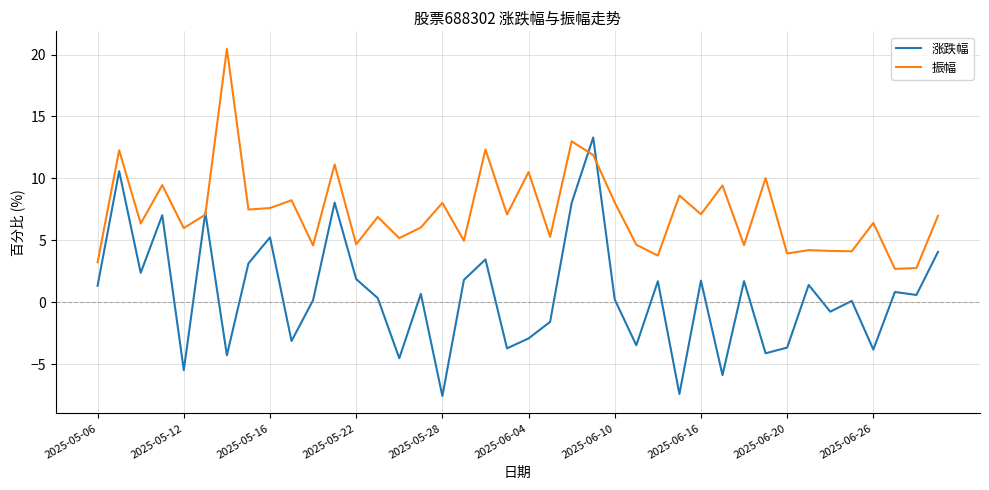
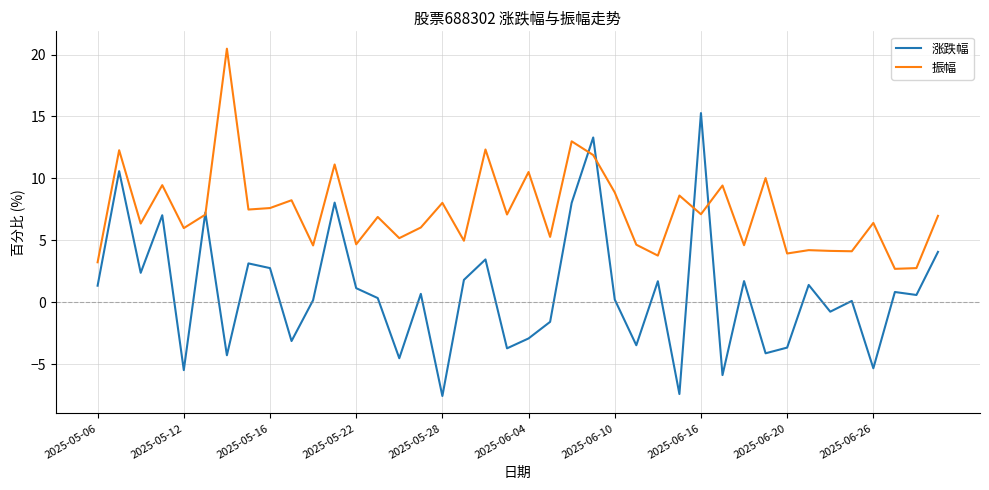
  {
    "涨跌幅": {
      "2025-05-06": 1.3,
      "2025-05-12": -5.5,
-     "2025-05-16": 5.2,
-     "2025-05-22": 1.9,
+     "2025-05-16": 2.8,
+     "2025-05-22": 1.1,
      "2025-05-28": -7.6,
      "2025-06-04": -2.9,
      "2025-06-10": 0.2,
-     "2025-06-16": 1.7,
+     "2025-06-16": 15.3,
      "2025-06-20": -3.7,
-     "2025-06-26": -3.8
+     "2025-06-26": -5.3
    },
    "振幅": {
      "2025-05-06": 3.2,
      "2025-05-12": 6.0,
      "2025-05-16": 7.6,
      "2025-05-22": 4.7,
      "2025-05-28": 8.0,
      "2025-06-04": 10.5,
-     "2025-06-10": 8.1,
+     "2025-06-10": 8.9,
      "2025-06-16": 7.1,
      "2025-06-20": 3.9,
      "2025-06-26": 6.4
    }
  }
